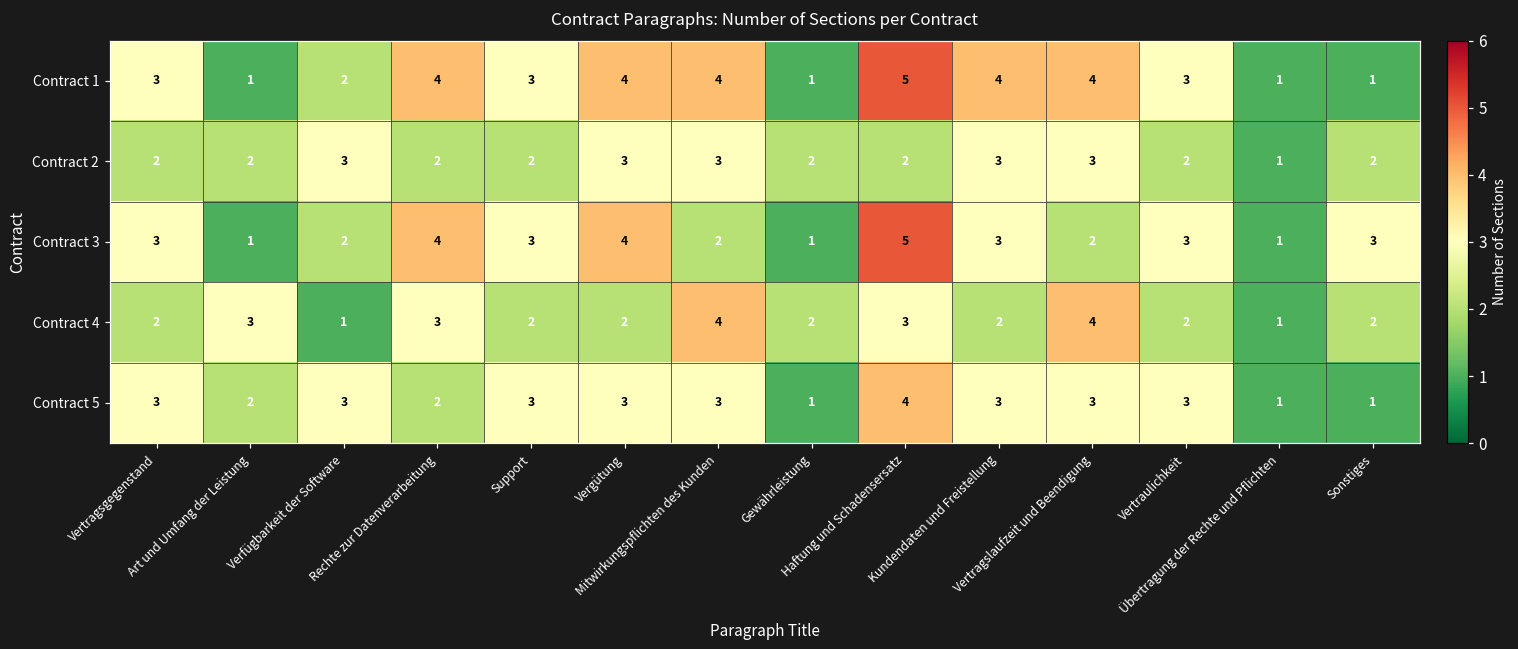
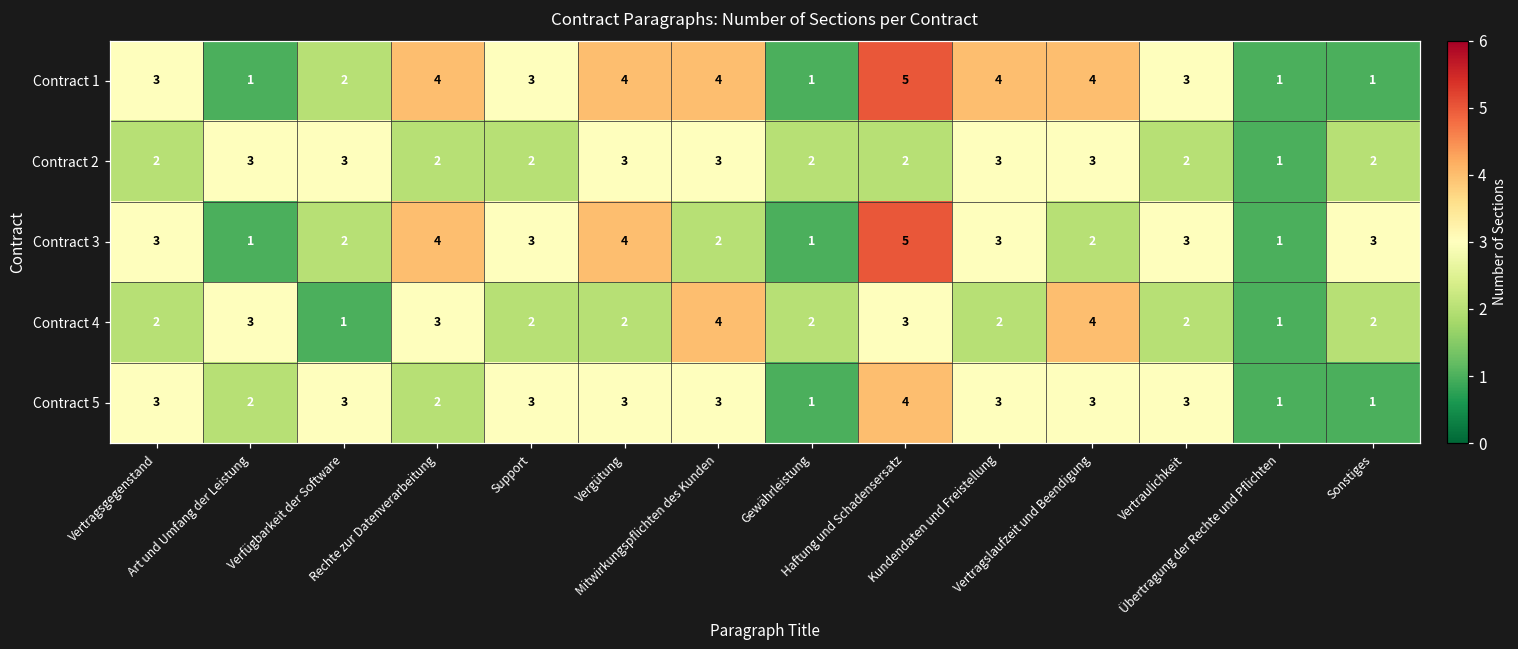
  {
    "Contract 1": {
      "Vertragsgegenstand": 3,
      "Art und Umfang der Leistung": 1,
      "Verfügbarkeit der Software": 2,
      "Rechte zur Datenverarbeitung": 4,
      "Support": 3,
      "Vergütung": 4,
      "Mitwirkungspflichten des Kunden": 4,
      "Gewährleistung": 1,
      "Haftung und Schadensersatz": 5,
      "Kundendaten und Freistellung": 4,
      "Vertragslaufzeit und Beendigung": 4,
      "Vertraulichkeit": 3,
      "Übertragung der Rechte und Pflichten": 1,
      "Sonstiges": 1
    },
    "Contract 2": {
      "Vertragsgegenstand": 2,
-     "Art und Umfang der Leistung": 2,
+     "Art und Umfang der Leistung": 3,
      "Verfügbarkeit der Software": 3,
      "Rechte zur Datenverarbeitung": 2,
      "Support": 2,
      "Vergütung": 3,
      "Mitwirkungspflichten des Kunden": 3,
      "Gewährleistung": 2,
      "Haftung und Schadensersatz": 2,
      "Kundendaten und Freistellung": 3,
      "Vertragslaufzeit und Beendigung": 3,
      "Vertraulichkeit": 2,
      "Übertragung der Rechte und Pflichten": 1,
      "Sonstiges": 2
    },
    "Contract 3": {
      "Vertragsgegenstand": 3,
      "Art und Umfang der Leistung": 1,
      "Verfügbarkeit der Software": 2,
      "Rechte zur Datenverarbeitung": 4,
      "Support": 3,
      "Vergütung": 4,
      "Mitwirkungspflichten des Kunden": 2,
      "Gewährleistung": 1,
      "Haftung und Schadensersatz": 5,
      "Kundendaten und Freistellung": 3,
      "Vertragslaufzeit und Beendigung": 2,
      "Vertraulichkeit": 3,
      "Übertragung der Rechte und Pflichten": 1,
      "Sonstiges": 3
    },
    "Contract 4": {
      "Vertragsgegenstand": 2,
      "Art und Umfang der Leistung": 3,
      "Verfügbarkeit der Software": 1,
      "Rechte zur Datenverarbeitung": 3,
      "Support": 2,
      "Vergütung": 2,
      "Mitwirkungspflichten des Kunden": 4,
      "Gewährleistung": 2,
      "Haftung und Schadensersatz": 3,
      "Kundendaten und Freistellung": 2,
      "Vertragslaufzeit und Beendigung": 4,
      "Vertraulichkeit": 2,
      "Übertragung der Rechte und Pflichten": 1,
      "Sonstiges": 2
    },
    "Contract 5": {
      "Vertragsgegenstand": 3,
      "Art und Umfang der Leistung": 2,
      "Verfügbarkeit der Software": 3,
      "Rechte zur Datenverarbeitung": 2,
      "Support": 3,
      "Vergütung": 3,
      "Mitwirkungspflichten des Kunden": 3,
      "Gewährleistung": 1,
      "Haftung und Schadensersatz": 4,
      "Kundendaten und Freistellung": 3,
      "Vertragslaufzeit und Beendigung": 3,
      "Vertraulichkeit": 3,
      "Übertragung der Rechte und Pflichten": 1,
      "Sonstiges": 1
    }
  }
